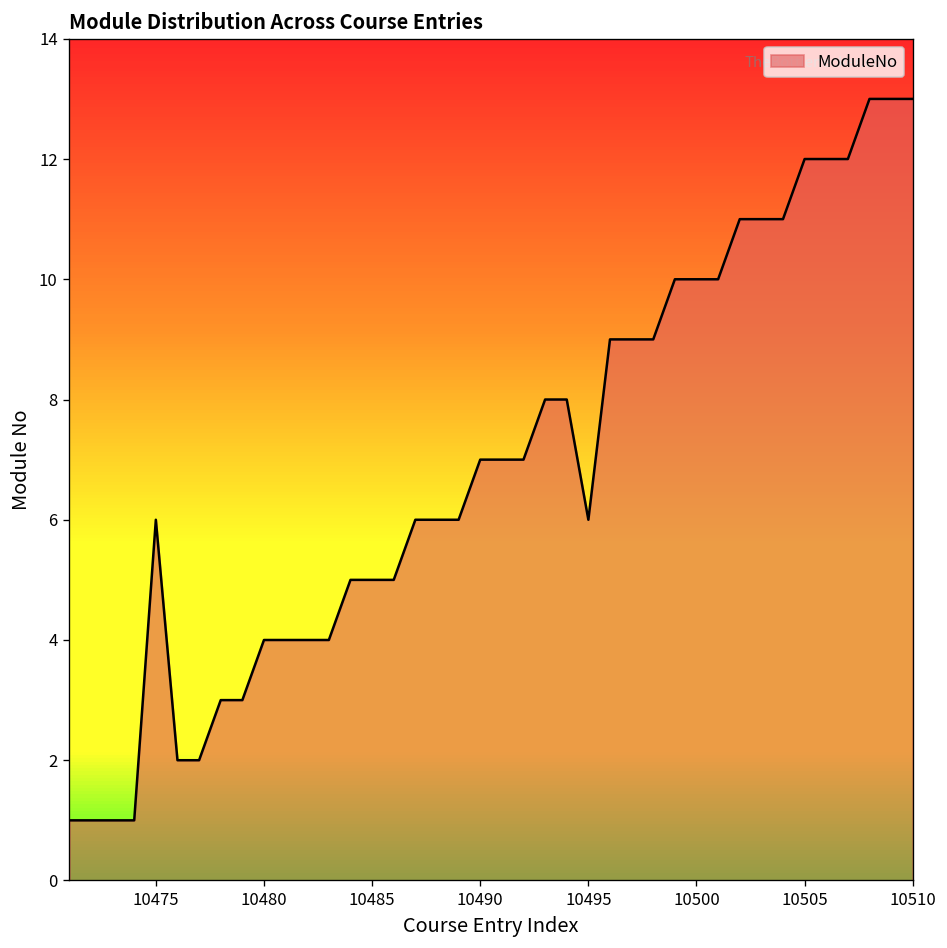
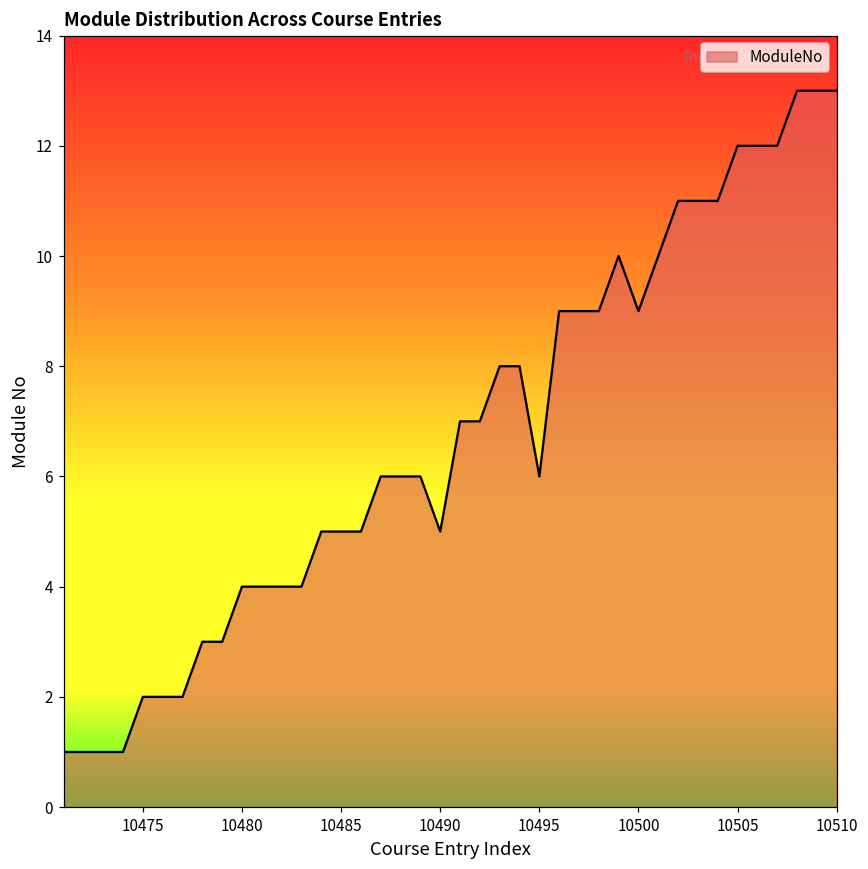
  {
-   "10475": 6,
+   "10475": 2,
    "10480": 4,
    "10485": 5,
-   "10490": 7,
+   "10490": 5,
    "10495": 6,
-   "10500": 10,
+   "10500": 9,
    "10505": 12,
    "10510": 13
  }
